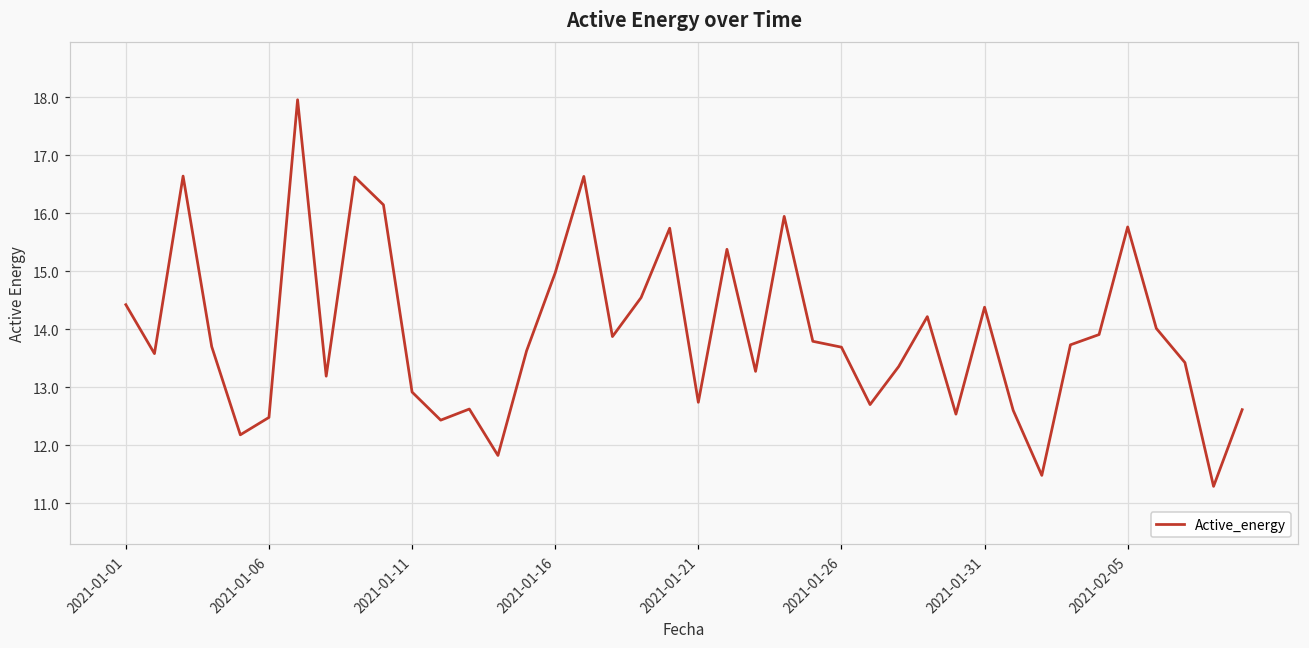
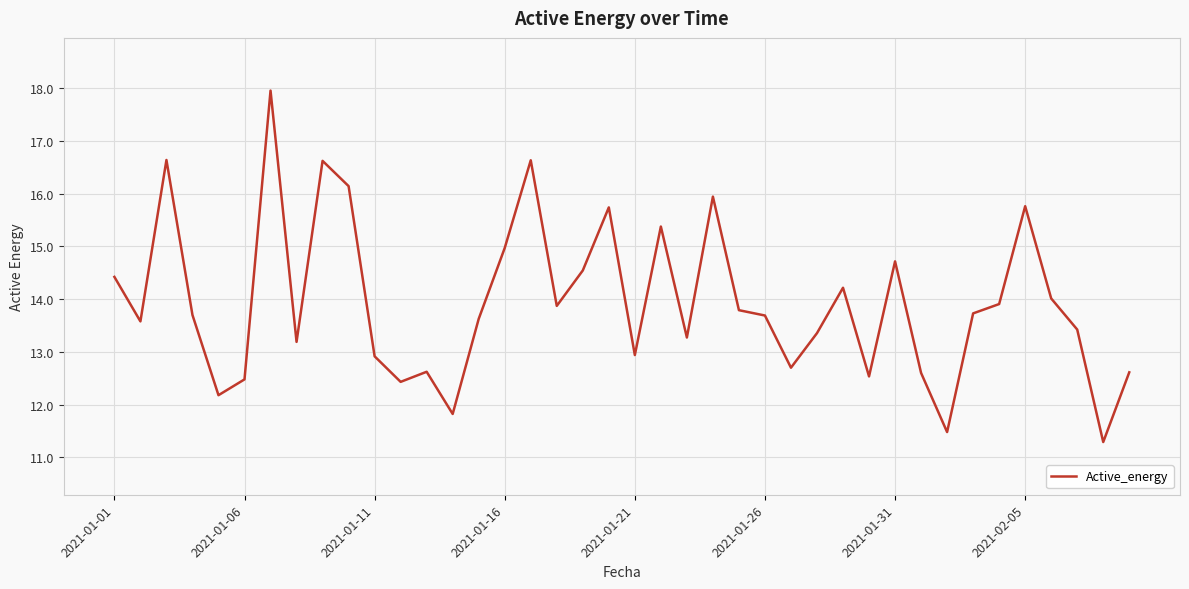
  {
    "2021-01-01": 14.4,
    "2021-01-06": 12.5,
    "2021-01-11": 12.9,
    "2021-01-16": 15.0,
-   "2021-01-21": 12.7,
+   "2021-01-21": 12.9,
    "2021-01-26": 13.7,
-   "2021-01-31": 14.4,
+   "2021-01-31": 14.7,
    "2021-02-05": 15.8
  }
